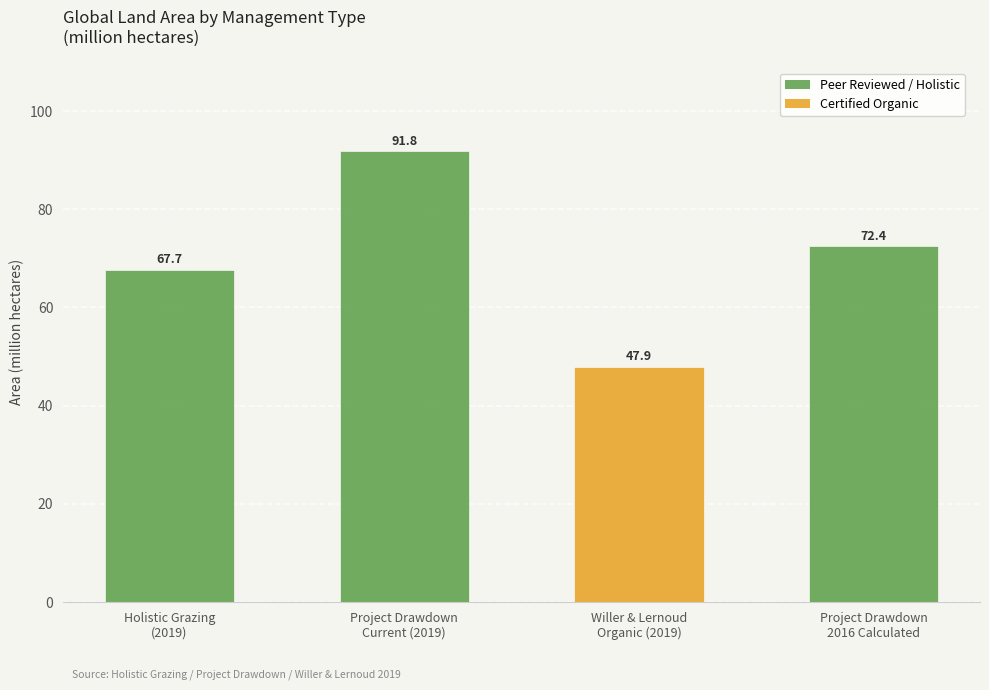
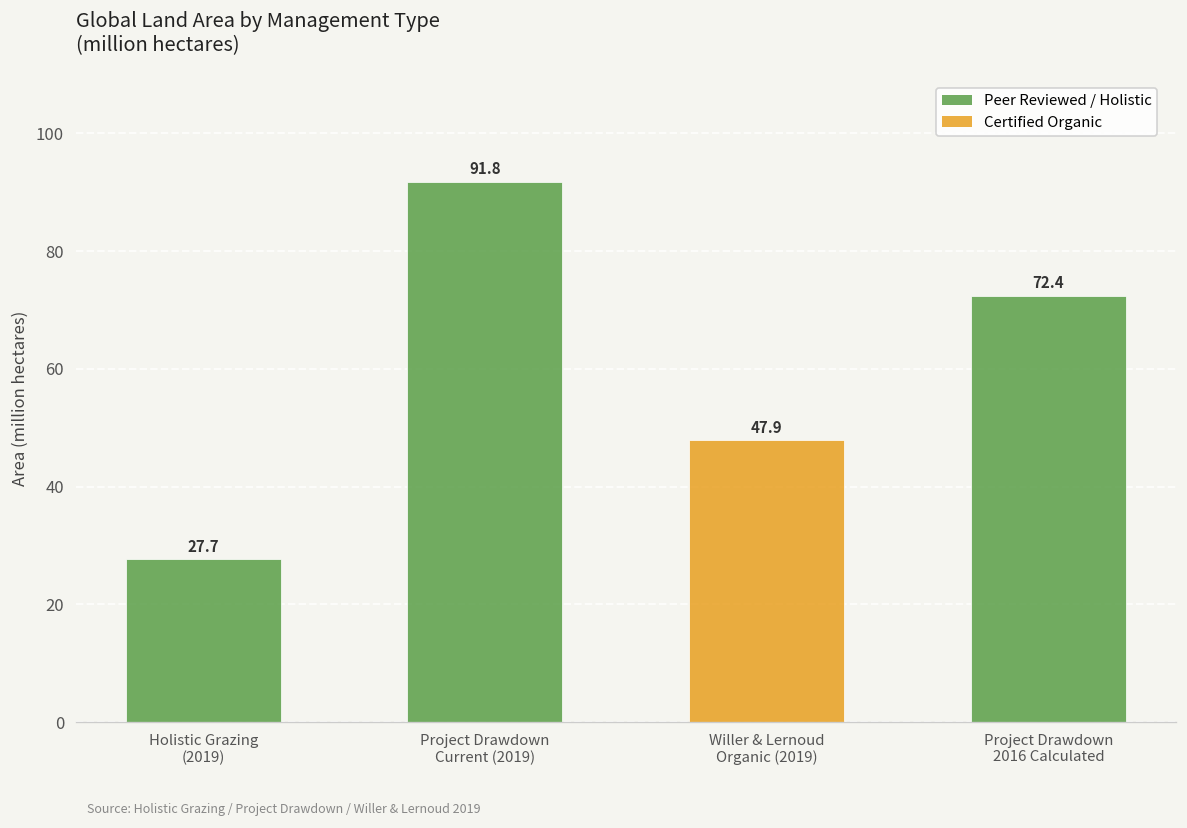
  {
-   "Holistic Grazing (2019)": 67.7,
+   "Holistic Grazing (2019)": 27.7,
    "Project Drawdown Current (2019)": 91.8,
    "Willer & Lernoud Organic (2019)": 47.9,
    "Project Drawdown 2016 Calculated": 72.4
  }
